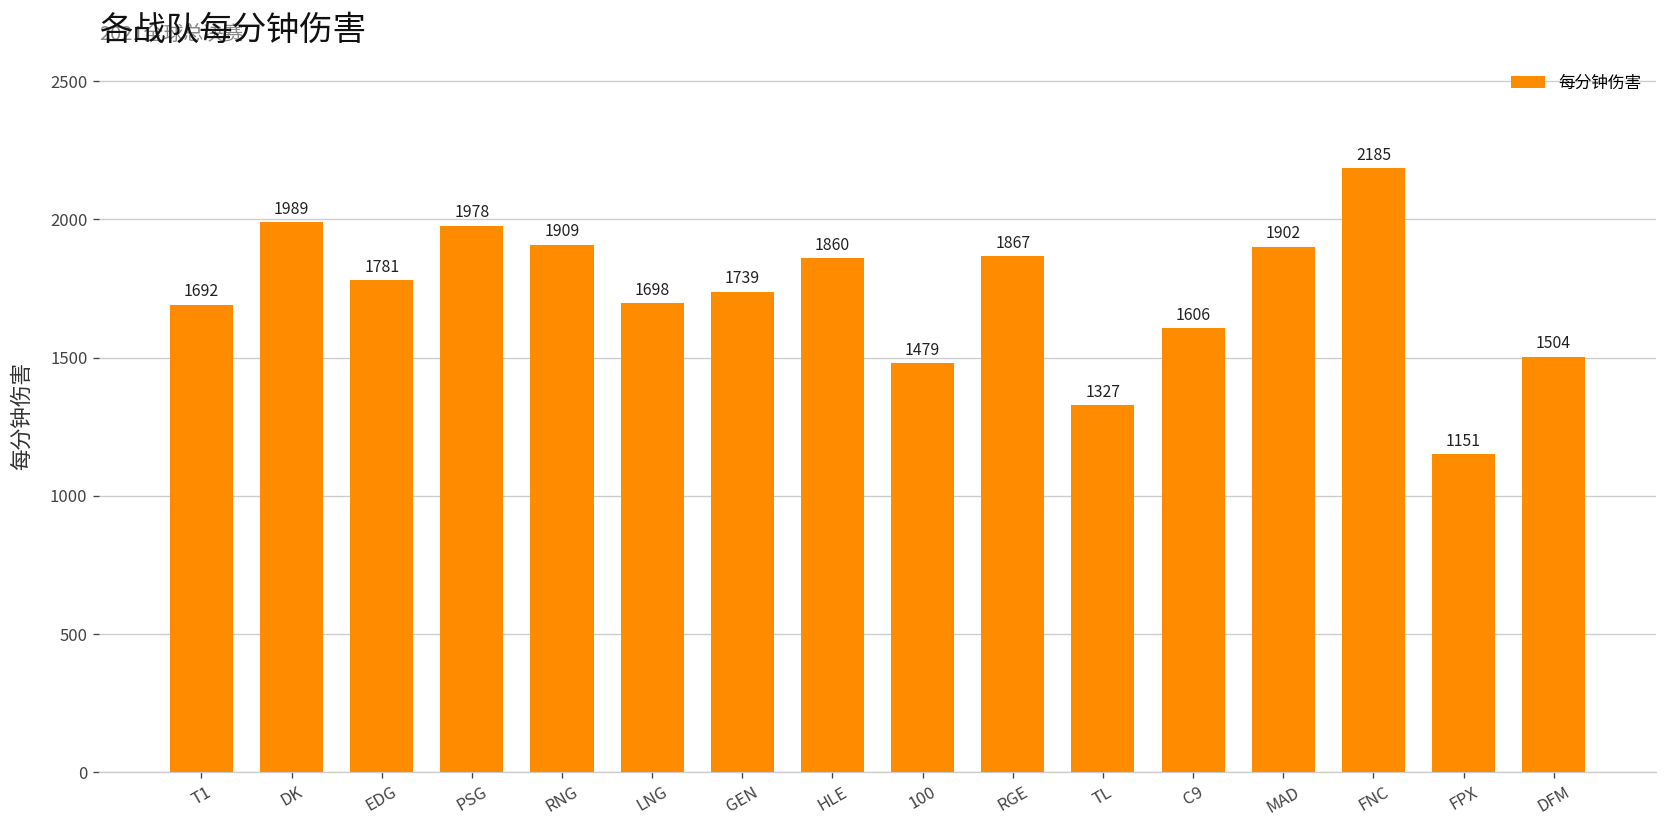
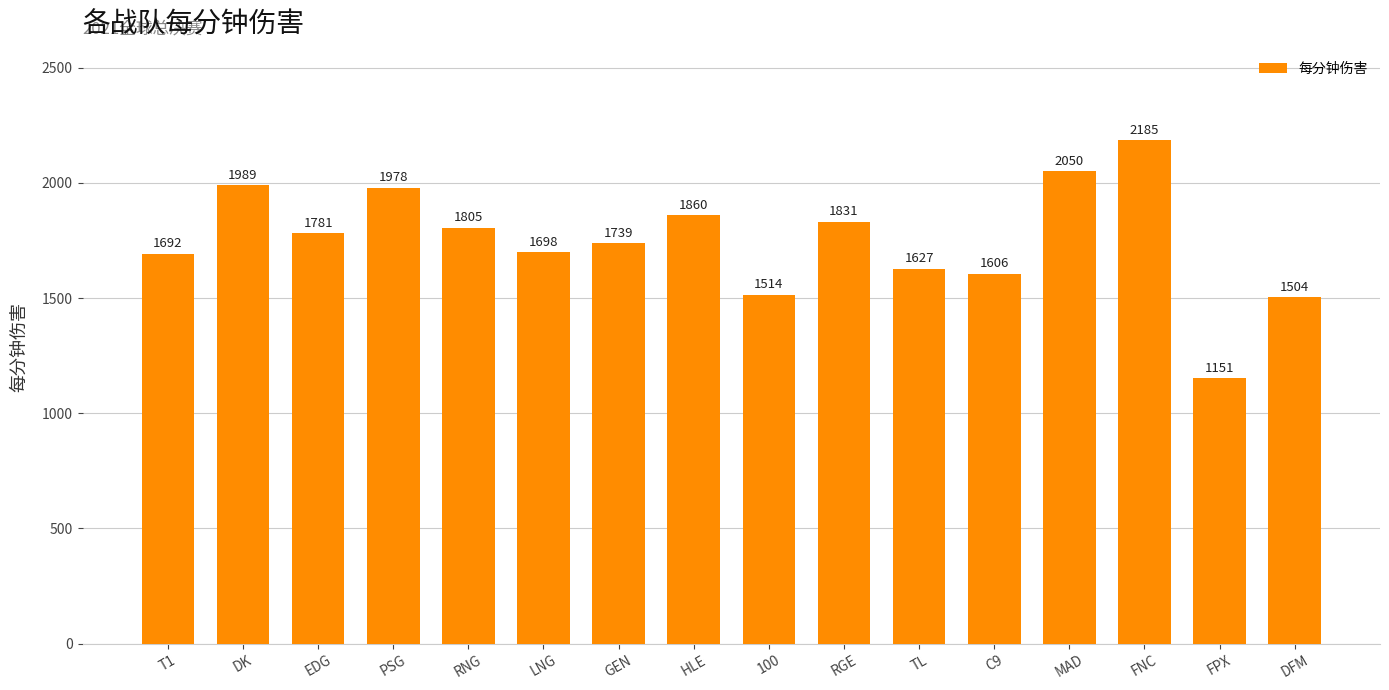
  {
    "T1": 1692,
    "DK": 1989,
    "EDG": 1781,
    "PSG": 1978,
-   "RNG": 1909,
+   "RNG": 1805,
    "LNG": 1698,
    "GEN": 1739,
    "HLE": 1860,
-   "100": 1479,
-   "RGE": 1867,
-   "TL": 1327,
+   "100": 1514,
+   "RGE": 1831,
+   "TL": 1627,
    "C9": 1606,
-   "MAD": 1902,
+   "MAD": 2050,
    "FNC": 2185,
    "FPX": 1151,
    "DFM": 1504
  }
